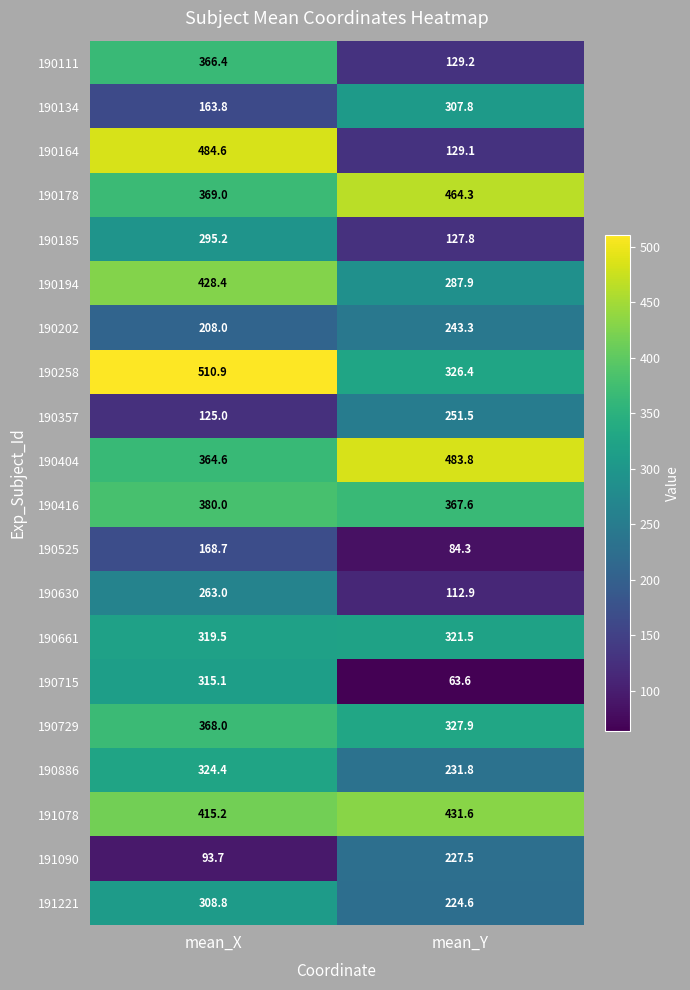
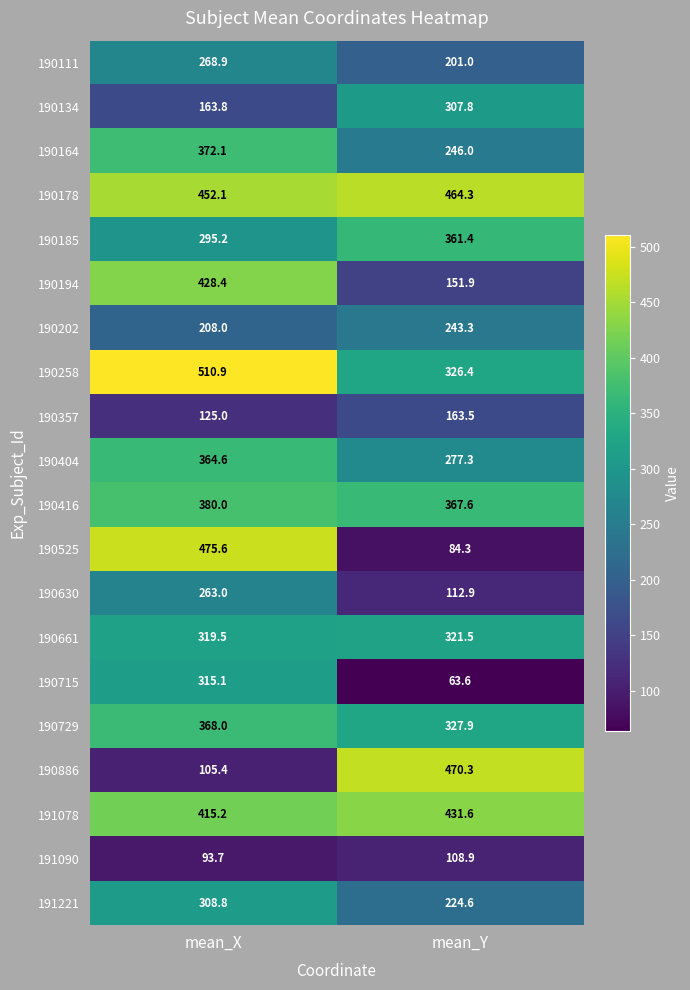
  {
    "190111": {
-     "mean_X": 366.4,
-     "mean_Y": 129.2
+     "mean_X": 268.9,
+     "mean_Y": 201.0
    },
    "190134": {
      "mean_X": 163.8,
      "mean_Y": 307.8
    },
    "190164": {
-     "mean_X": 484.6,
-     "mean_Y": 129.1
+     "mean_X": 372.1,
+     "mean_Y": 246.0
    },
    "190178": {
-     "mean_X": 369.0,
+     "mean_X": 452.1,
      "mean_Y": 464.3
    },
    "190185": {
      "mean_X": 295.2,
-     "mean_Y": 127.8
+     "mean_Y": 361.4
    },
    "190194": {
      "mean_X": 428.4,
-     "mean_Y": 287.9
+     "mean_Y": 151.9
    },
    "190202": {
      "mean_X": 208.0,
      "mean_Y": 243.3
    },
    "190258": {
      "mean_X": 510.9,
      "mean_Y": 326.4
    },
    "190357": {
      "mean_X": 125.0,
-     "mean_Y": 251.5
+     "mean_Y": 163.5
    },
    "190404": {
      "mean_X": 364.6,
-     "mean_Y": 483.8
+     "mean_Y": 277.3
    },
    "190416": {
      "mean_X": 380.0,
      "mean_Y": 367.6
    },
    "190525": {
-     "mean_X": 168.7,
+     "mean_X": 475.6,
      "mean_Y": 84.3
    },
    "190630": {
      "mean_X": 263.0,
      "mean_Y": 112.9
    },
    "190661": {
      "mean_X": 319.5,
      "mean_Y": 321.5
    },
    "190715": {
      "mean_X": 315.1,
      "mean_Y": 63.6
    },
    "190729": {
      "mean_X": 368.0,
      "mean_Y": 327.9
    },
    "190886": {
-     "mean_X": 324.4,
-     "mean_Y": 231.8
+     "mean_X": 105.4,
+     "mean_Y": 470.3
    },
    "191078": {
      "mean_X": 415.2,
      "mean_Y": 431.6
    },
    "191090": {
      "mean_X": 93.7,
-     "mean_Y": 227.5
+     "mean_Y": 108.9
    },
    "191221": {
      "mean_X": 308.8,
      "mean_Y": 224.6
    }
  }
